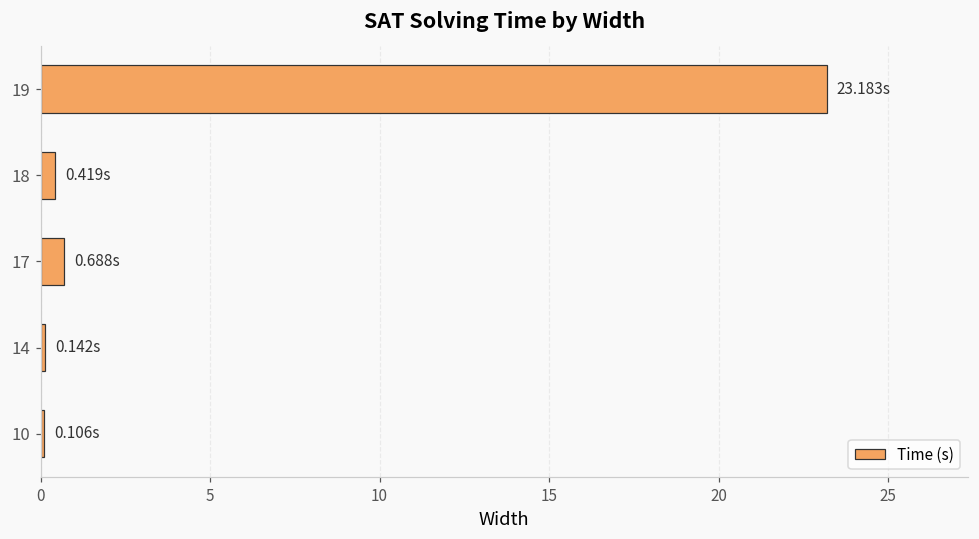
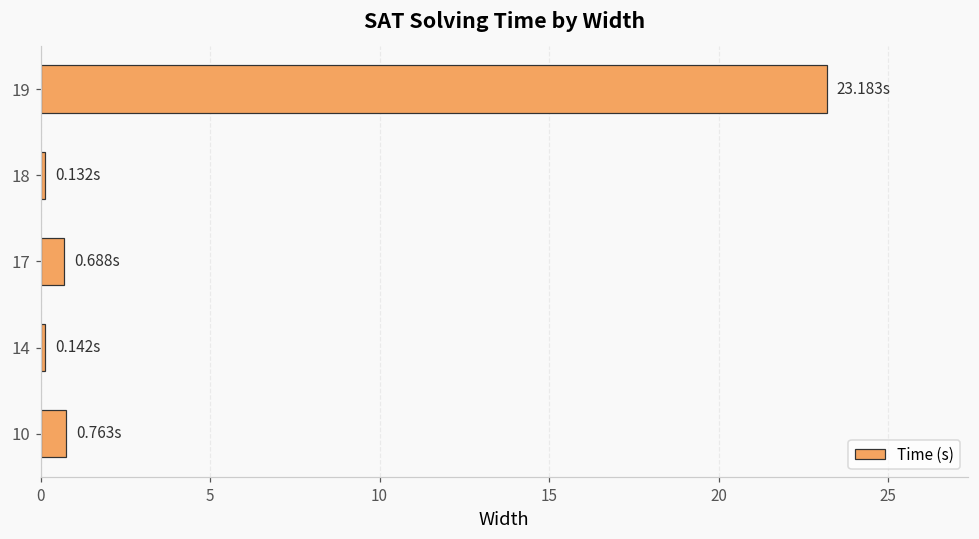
  {
    "19": "23.183s",
-   "18": "0.419s",
+   "18": "0.132s",
    "17": "0.688s",
    "14": "0.142s",
-   "10": "0.106s"
+   "10": "0.763s"
  }
